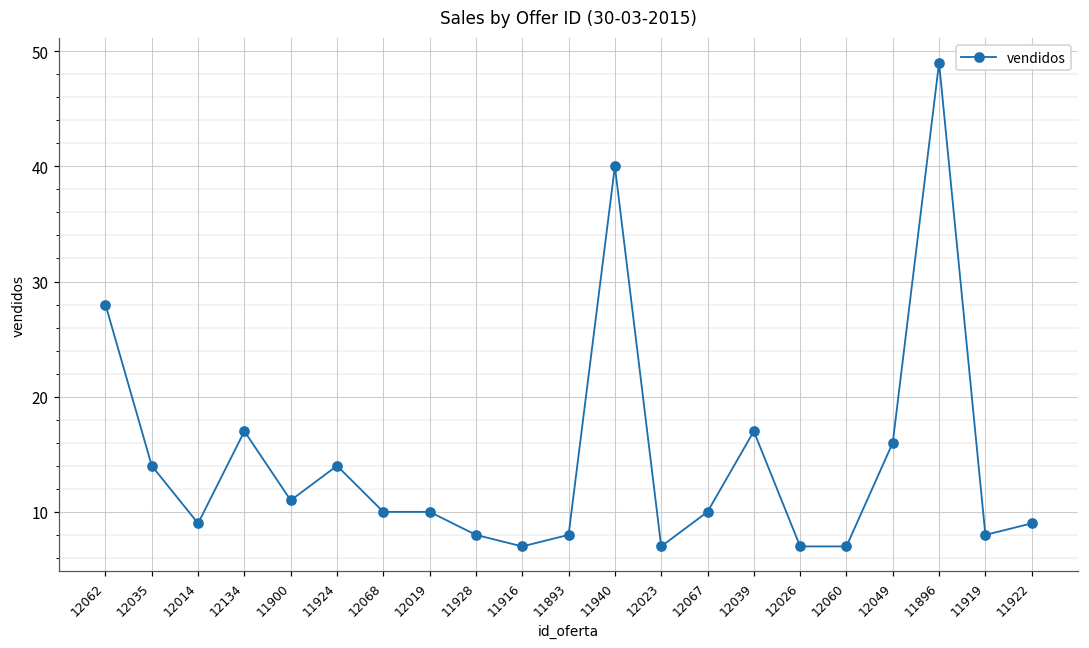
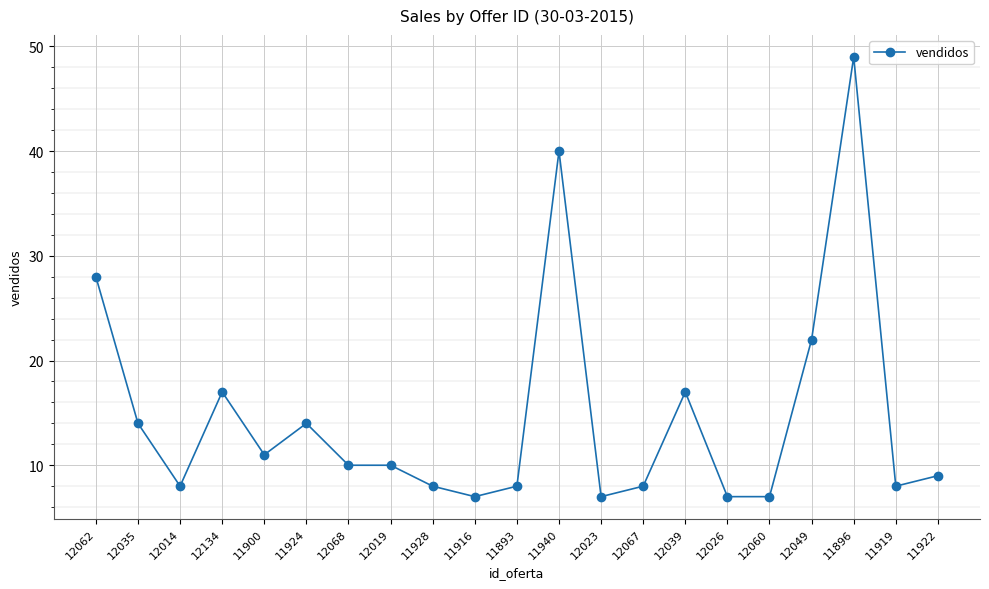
  {
    "12062": 28,
    "12035": 14,
-   "12014": 9,
+   "12014": 8,
    "12134": 17,
    "11900": 11,
    "11924": 14,
    "12068": 10,
    "12019": 10,
    "11928": 8,
    "11916": 7,
    "11893": 8,
    "11940": 40,
    "12023": 7,
-   "12067": 10,
+   "12067": 8,
    "12039": 17,
    "12026": 7,
    "12060": 7,
-   "12049": 16,
+   "12049": 22,
    "11896": 49,
    "11919": 8,
    "11922": 9
  }
